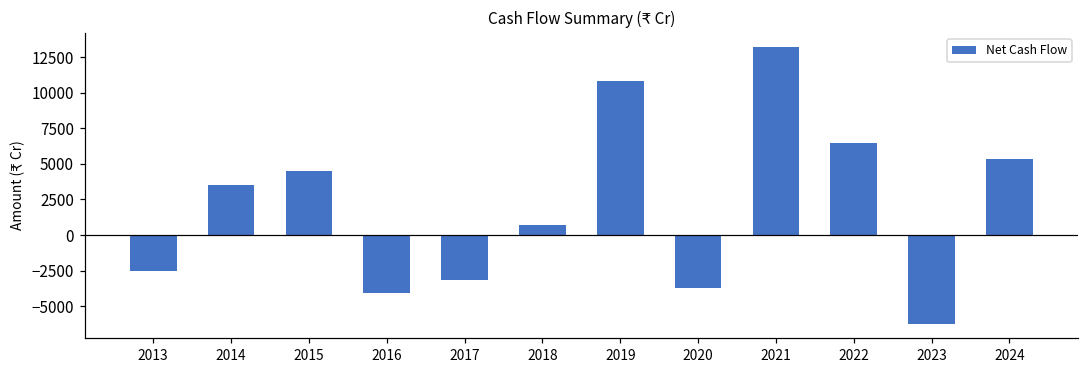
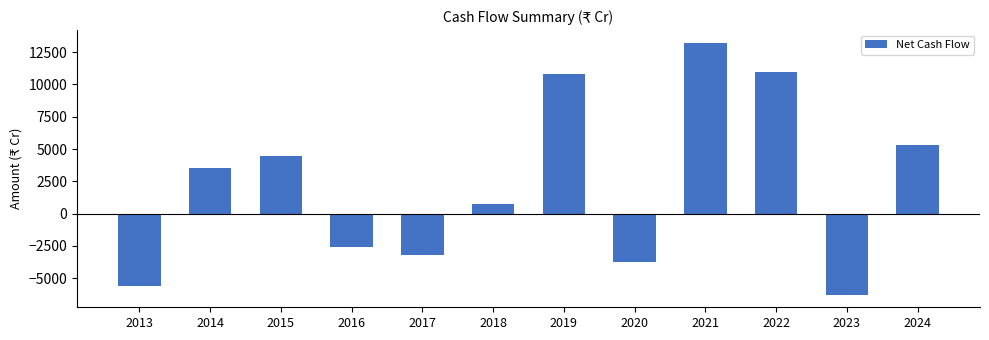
  {
-   "2013": -2500,
+   "2013": -5600,
    "2014": 3600,
    "2015": 4500,
-   "2016": -4100,
+   "2016": -2600,
    "2017": -3200,
    "2018": 700,
    "2019": 10800,
    "2020": -3700,
    "2021": 13200,
-   "2022": 6500,
+   "2022": 11000,
    "2023": -6300,
    "2024": 5300
  }
